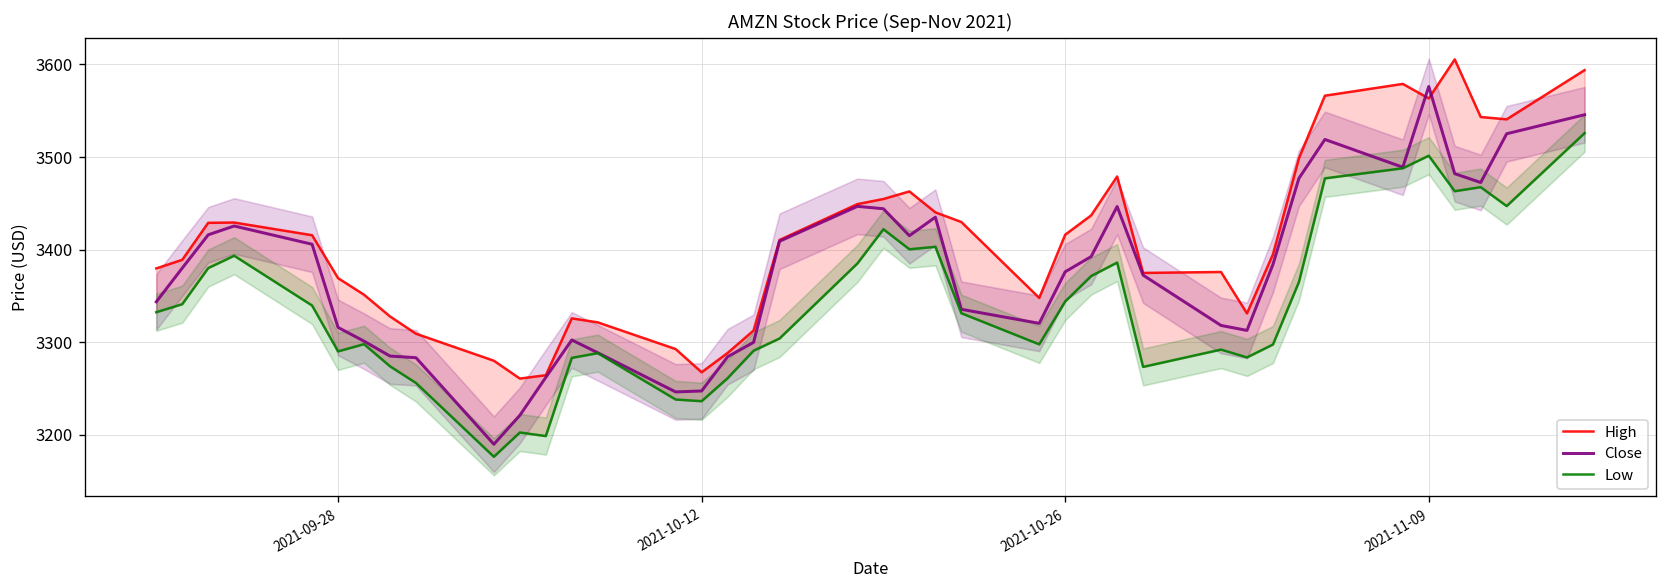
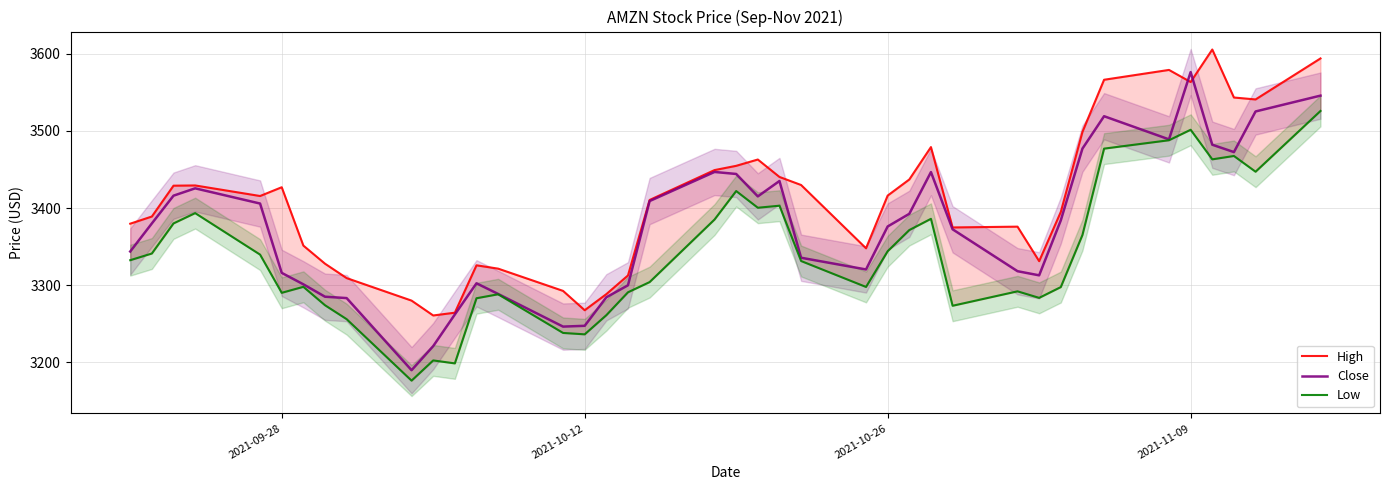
  {
    "High": {
-     "2021-09-28": 3370,
+     "2021-09-28": 3430,
      "2021-10-12": 3270,
      "2021-10-26": 3420,
      "2021-11-09": 3560
    }
  }
